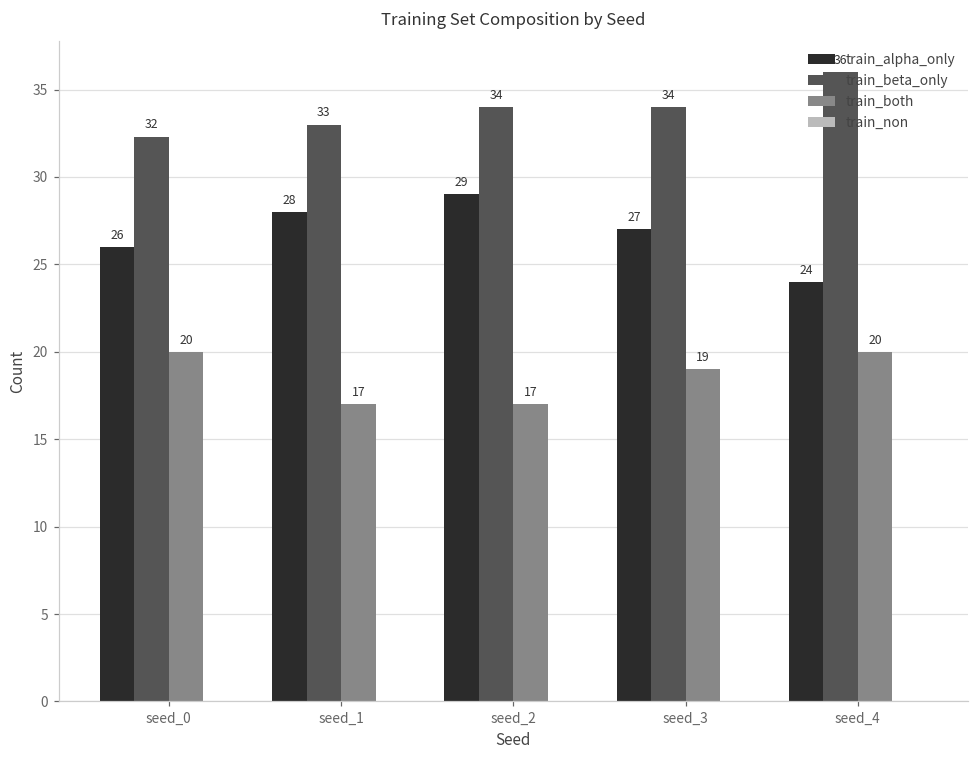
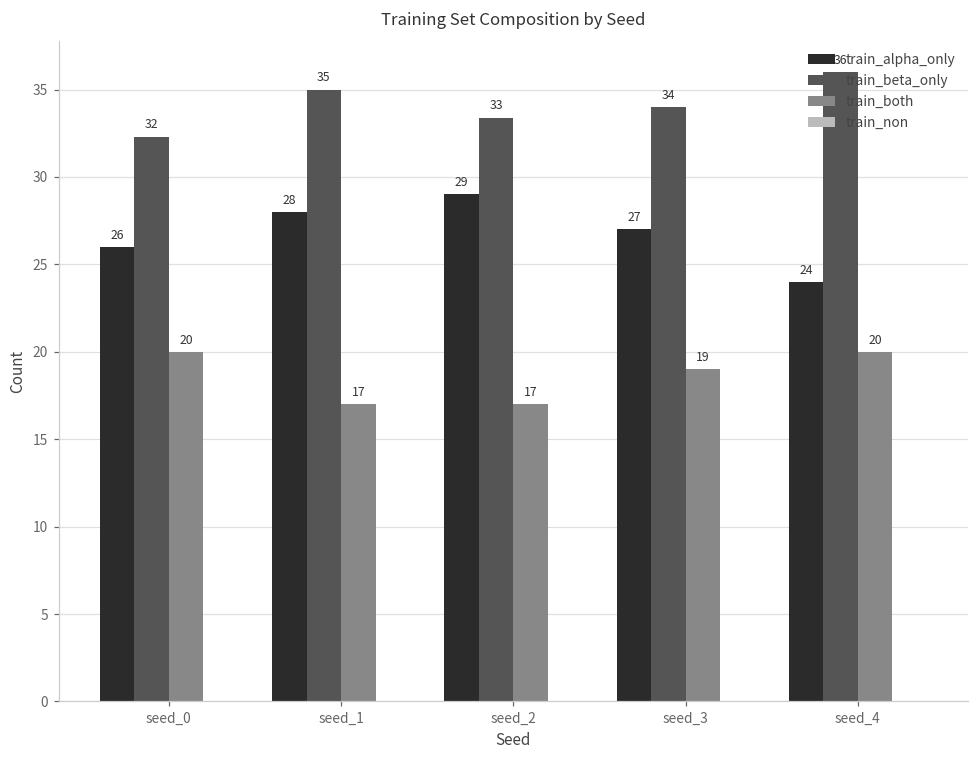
  {
    "train_alpha_only": {
      "seed_0": 26,
      "seed_1": 28,
      "seed_2": 29,
      "seed_3": 27,
      "seed_4": 24
    },
    "train_beta_only": {
      "seed_0": 32,
-     "seed_1": 33,
-     "seed_2": 34,
+     "seed_1": 35,
+     "seed_2": 33,
      "seed_3": 34,
      "seed_4": 36
    },
    "train_both": {
      "seed_0": 20,
      "seed_1": 17,
      "seed_2": 17,
      "seed_3": 19,
      "seed_4": 20
    },
    "train_non": {
      "seed_0": 0.0,
      "seed_1": 0.0,
      "seed_2": 0.0,
      "seed_3": 0.0,
      "seed_4": 0.0
    }
  }
